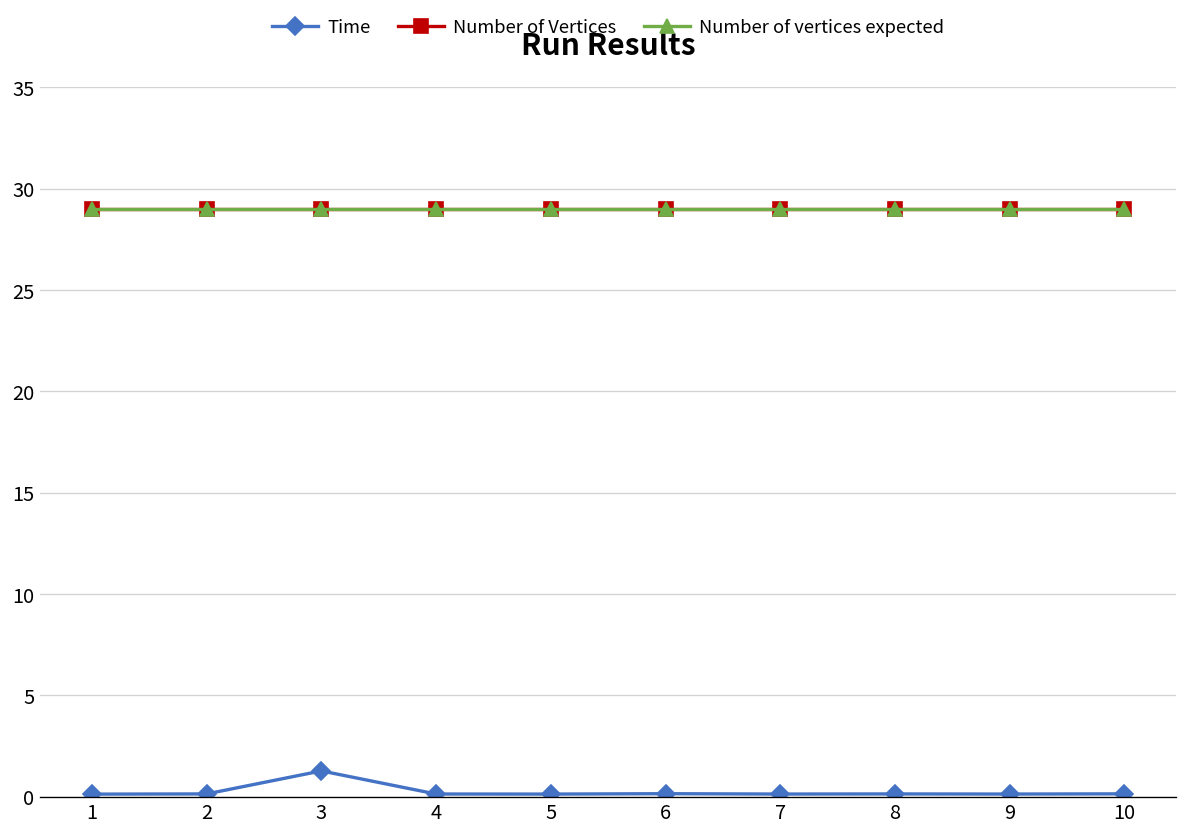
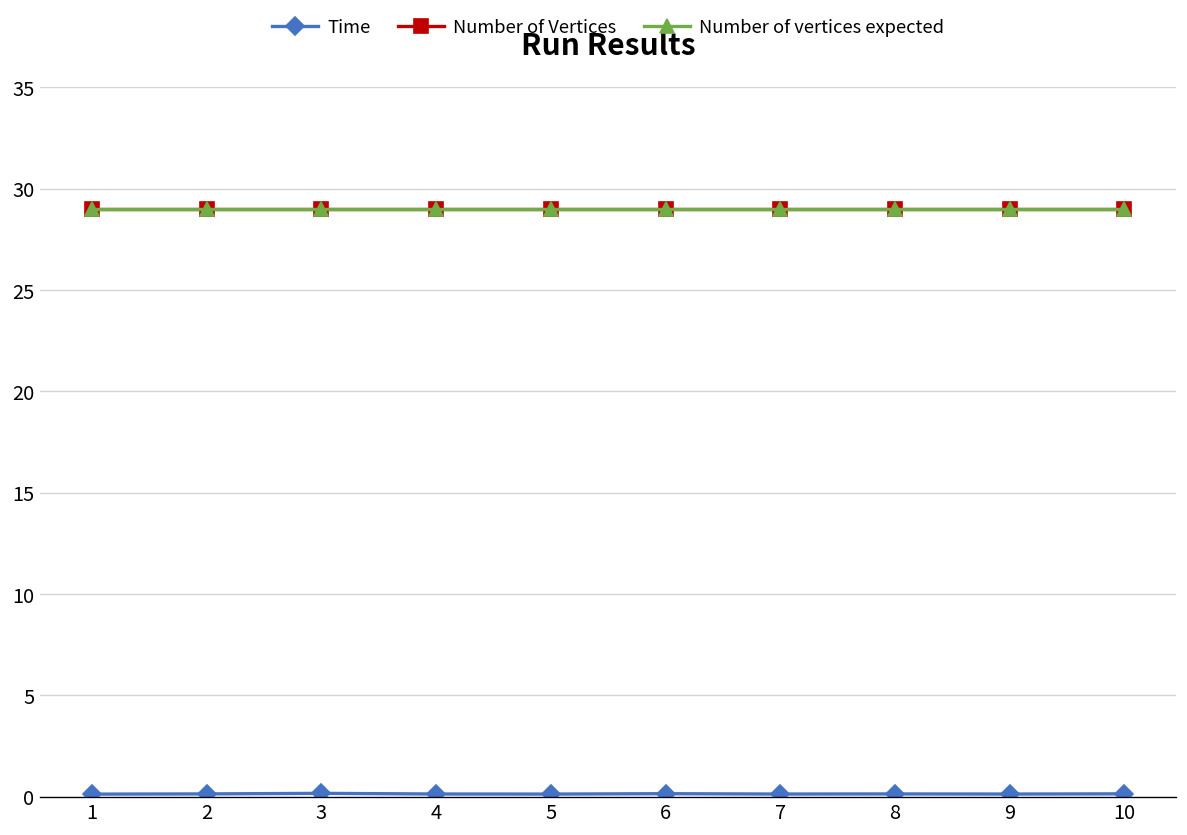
  {
    "Time": {
      "1": 0.1,
      "2": 0.1,
-     "3": 1.3,
+     "3": 0.2,
      "4": 0.1,
      "5": 0.1,
      "6": 0.2,
      "7": 0.1,
      "8": 0.1,
      "9": 0.1,
      "10": 0.1
    },
    "Number of vertices expected": {
      "1": 29.0,
      "2": 29.0,
      "3": 29.0,
      "4": 29.0,
      "5": 29.0,
      "6": 29.0,
      "7": 29.0,
      "8": 29.0,
      "9": 29.0,
      "10": 29.0
    }
  }
